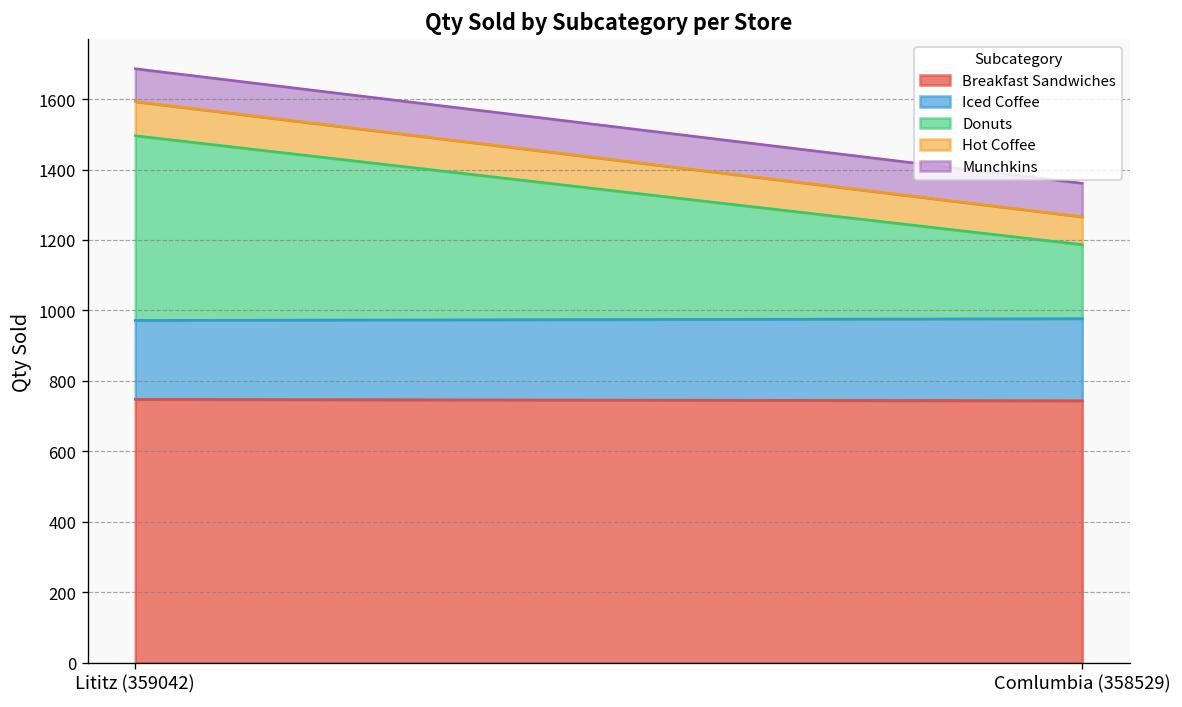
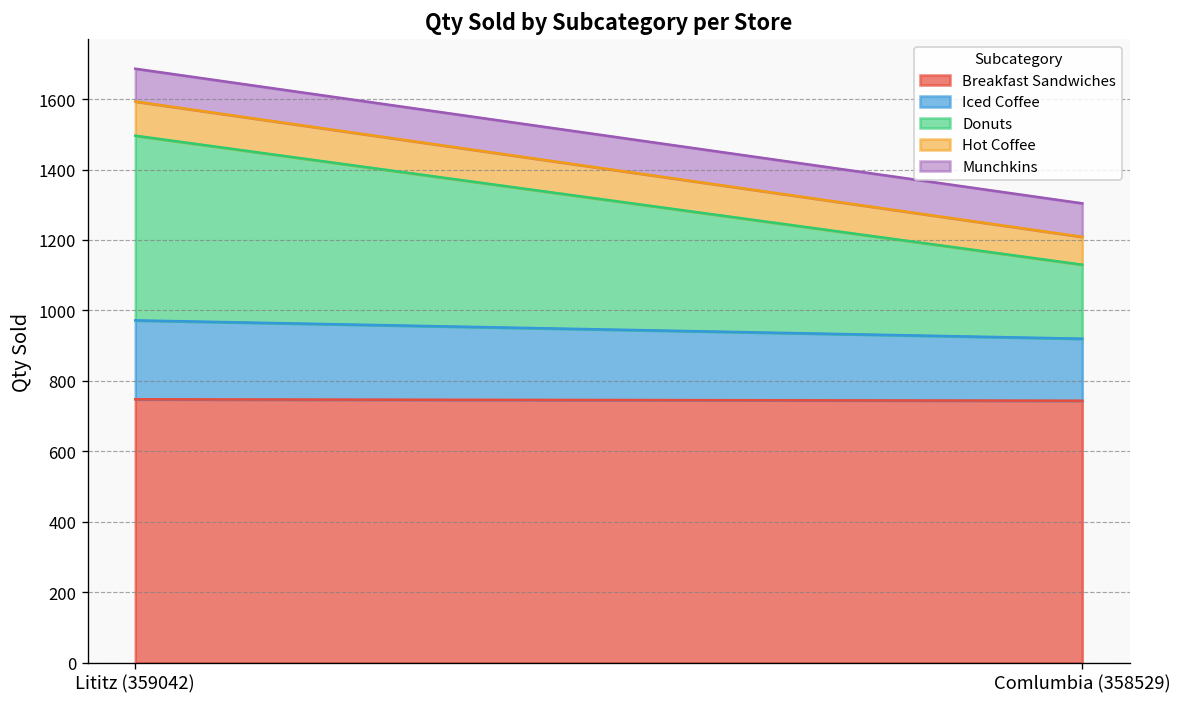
  {
    "Breakfast Sandwiches": {
      "Lititz (359042)": 750,
      "Comlumbia (358529)": 740
    },
    "Iced Coffee": {
      "Lititz (359042)": 220,
-     "Comlumbia (358529)": 230
+     "Comlumbia (358529)": 180
    },
    "Donuts": {
      "Lititz (359042)": 520,
      "Comlumbia (358529)": 210
    },
    "Hot Coffee": {
      "Lititz (359042)": 100,
      "Comlumbia (358529)": 80
    },
    "Munchkins": {
      "Lititz (359042)": 90
    }
  }
